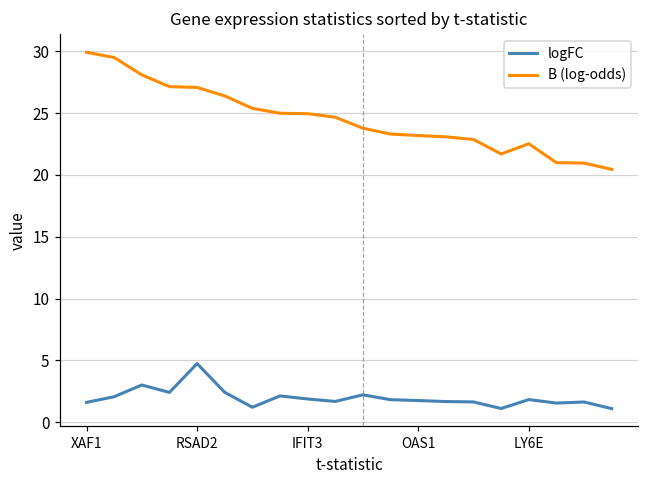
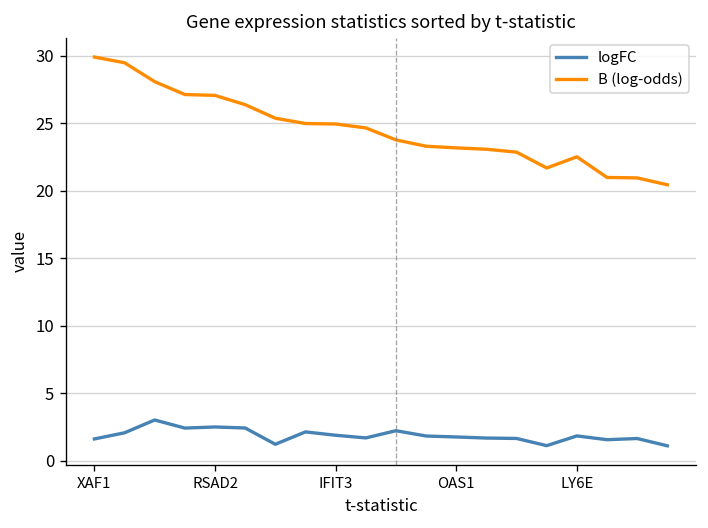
  {
    "logFC": {
-     "RSAD2": 4.7,
+     "RSAD2": 2.5,
      "LY6E": 1.8
    },
    "B (log-odds)": {
      "RSAD2": 27.1,
      "LY6E": 22.5
    }
  }
